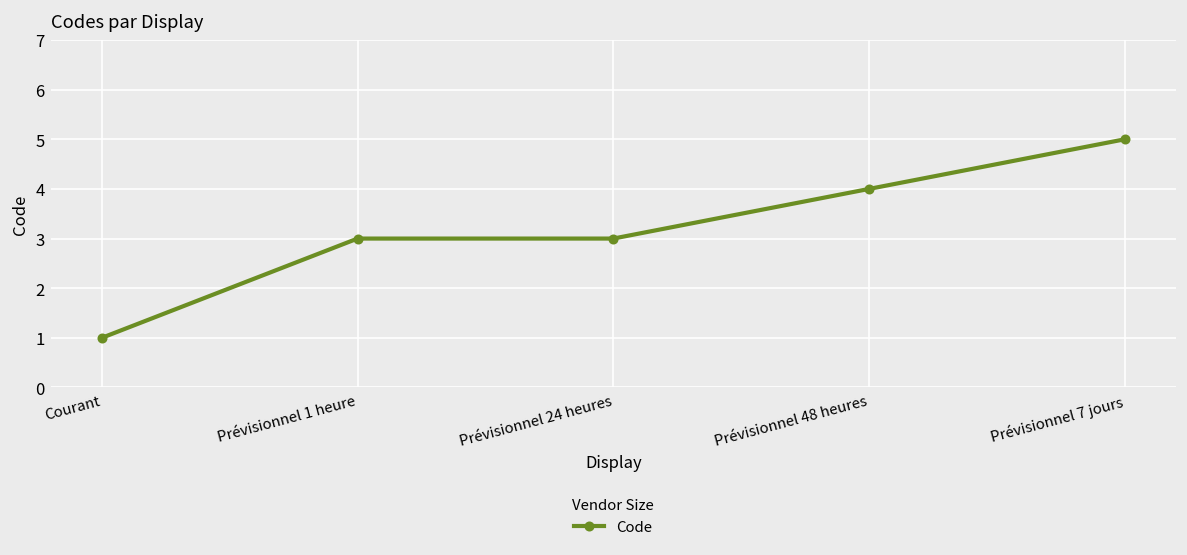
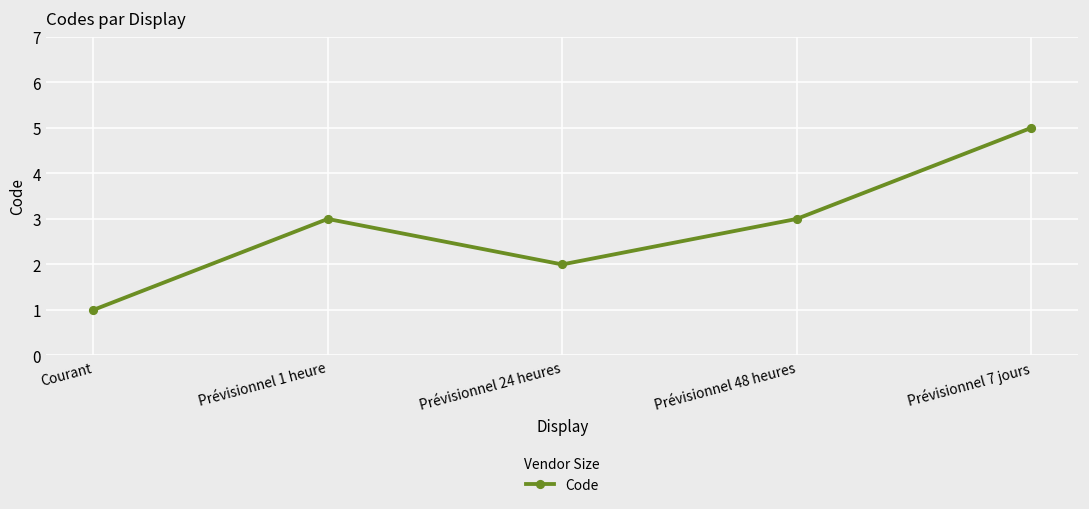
  {
    "Courant": 1,
    "Prévisionnel 1 heure": 3,
-   "Prévisionnel 24 heures": 3,
-   "Prévisionnel 48 heures": 4,
+   "Prévisionnel 24 heures": 2,
+   "Prévisionnel 48 heures": 3,
    "Prévisionnel 7 jours": 5
  }
